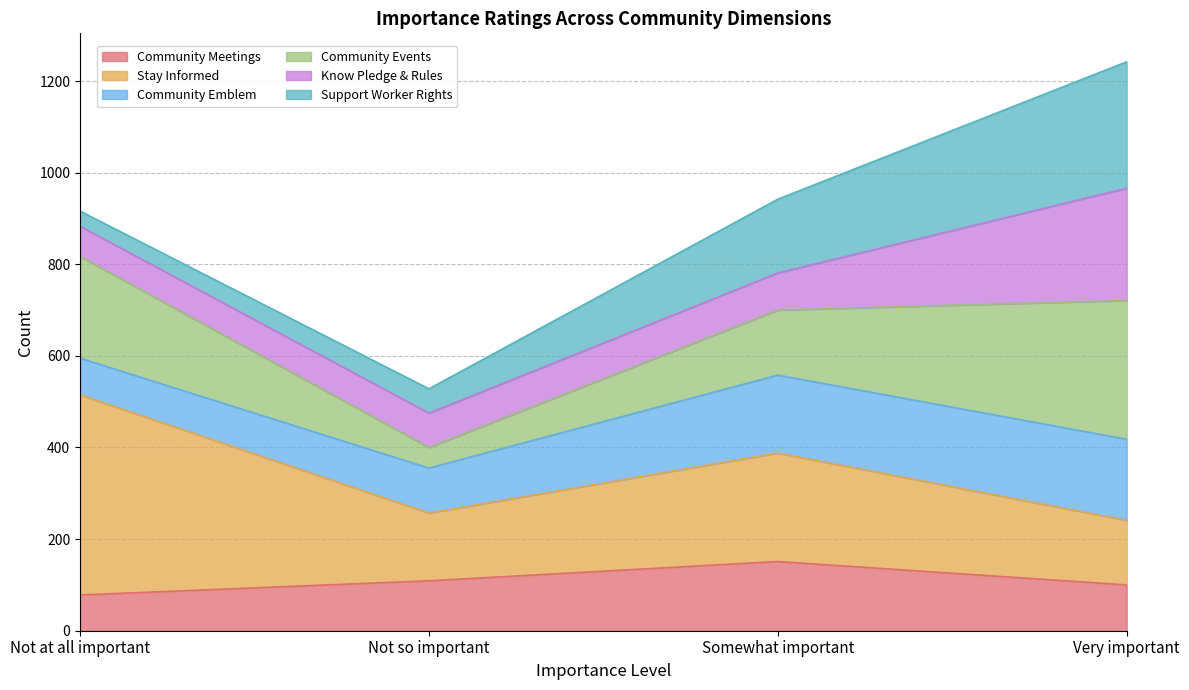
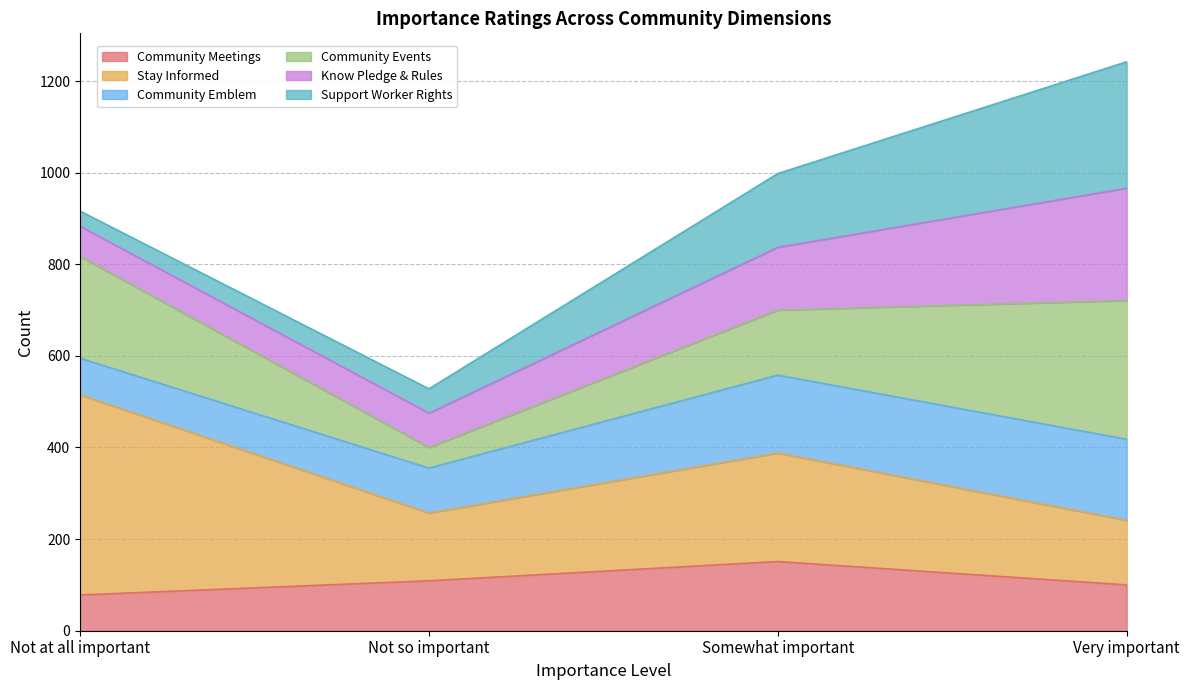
  {
    "Community Meetings": {
      "Not at all important": 80,
      "Not so important": 110,
      "Somewhat important": 150,
      "Very important": 100
    },
    "Stay Informed": {
      "Not at all important": 440,
      "Not so important": 150,
      "Somewhat important": 240,
      "Very important": 140
    },
    "Community Events": {
      "Not at all important": 220,
      "Not so important": 50,
      "Somewhat important": 140,
      "Very important": 300
    },
    "Know Pledge & Rules": {
      "Not at all important": 70,
      "Not so important": 80,
-     "Somewhat important": 80,
+     "Somewhat important": 140,
      "Very important": 250
    }
  }
